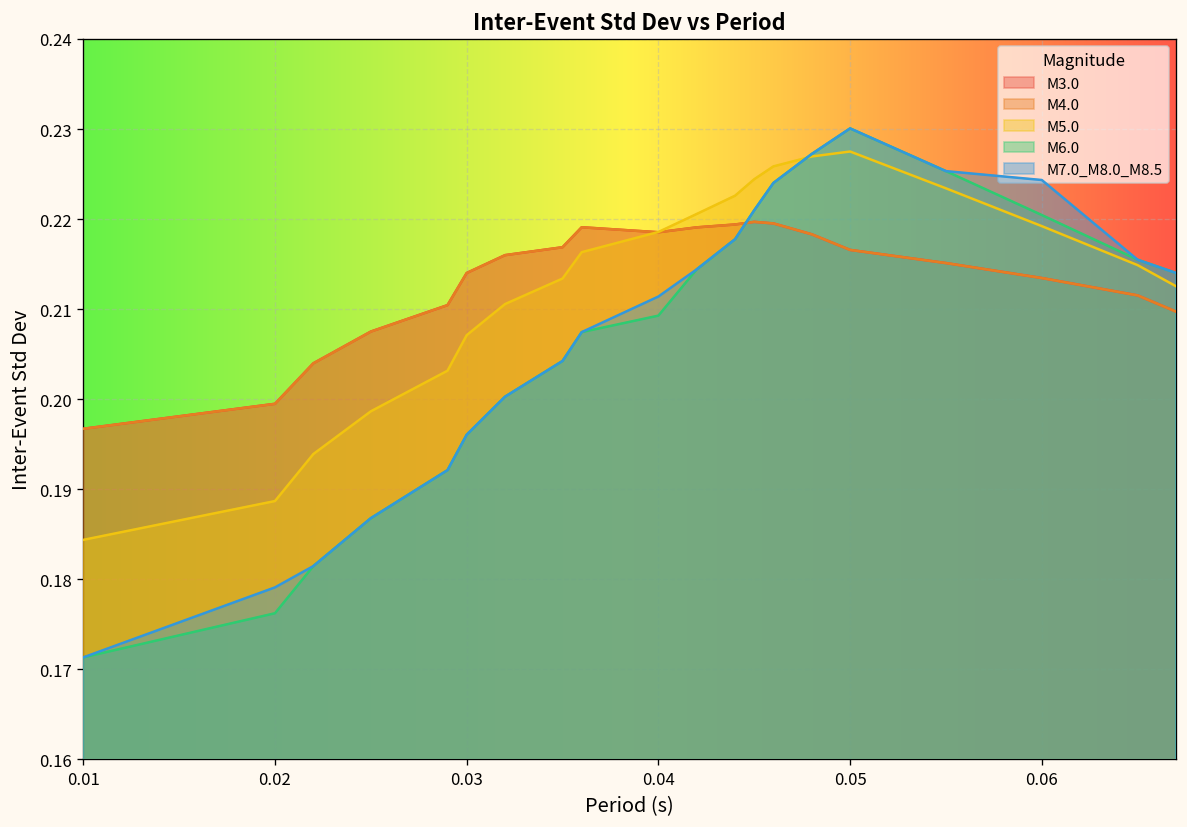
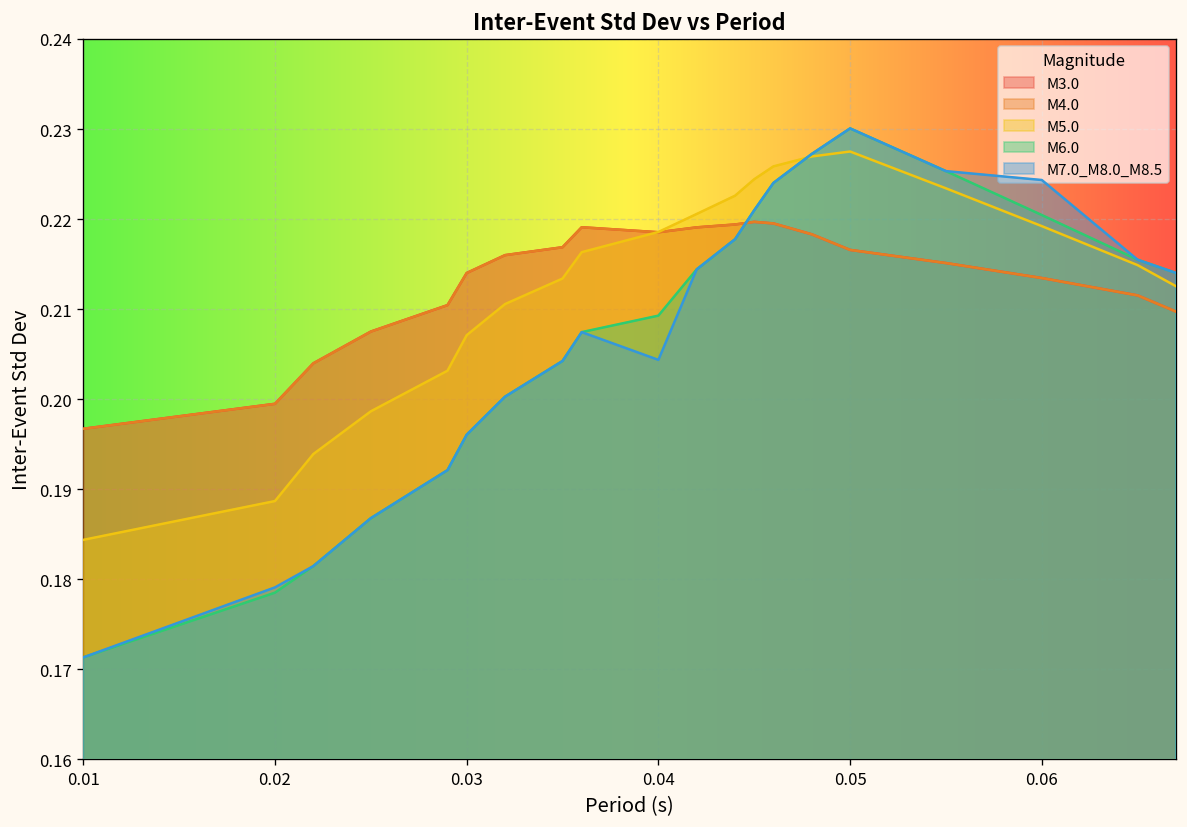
  {
    "M6.0": {
-     "0.02": 0.176,
+     "0.02": 0.179,
      "0.04": 0.209,
      "0.06": 0.220
    },
    "M7.0_M8.0_M8.5": {
      "0.02": 0.179,
-     "0.04": 0.211
+     "0.04": 0.204
    }
  }
